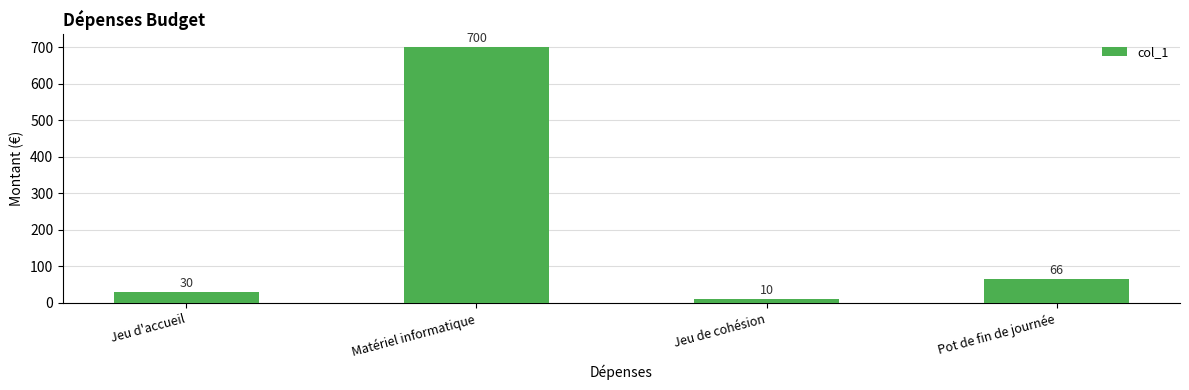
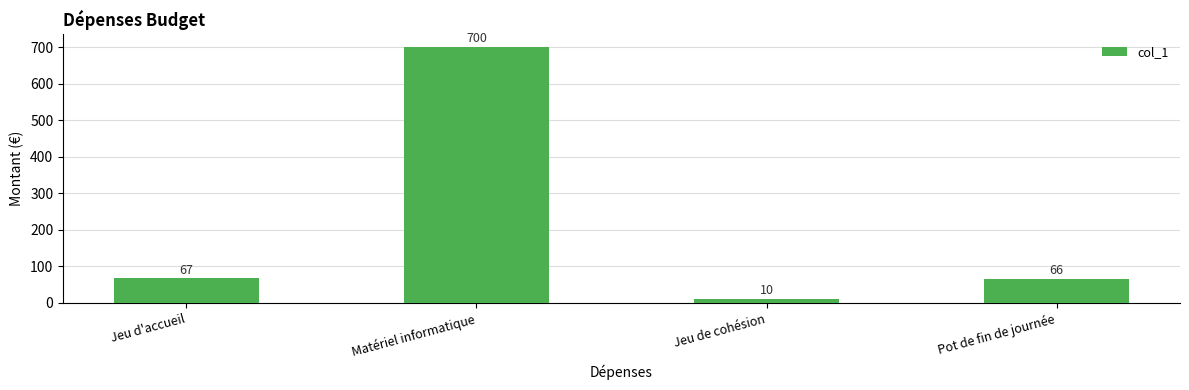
  {
-   "Jeu d'accueil": 30,
+   "Jeu d'accueil": 67,
    "Matériel informatique": 700,
    "Jeu de cohésion": 10,
    "Pot de fin de journée": 66
  }
